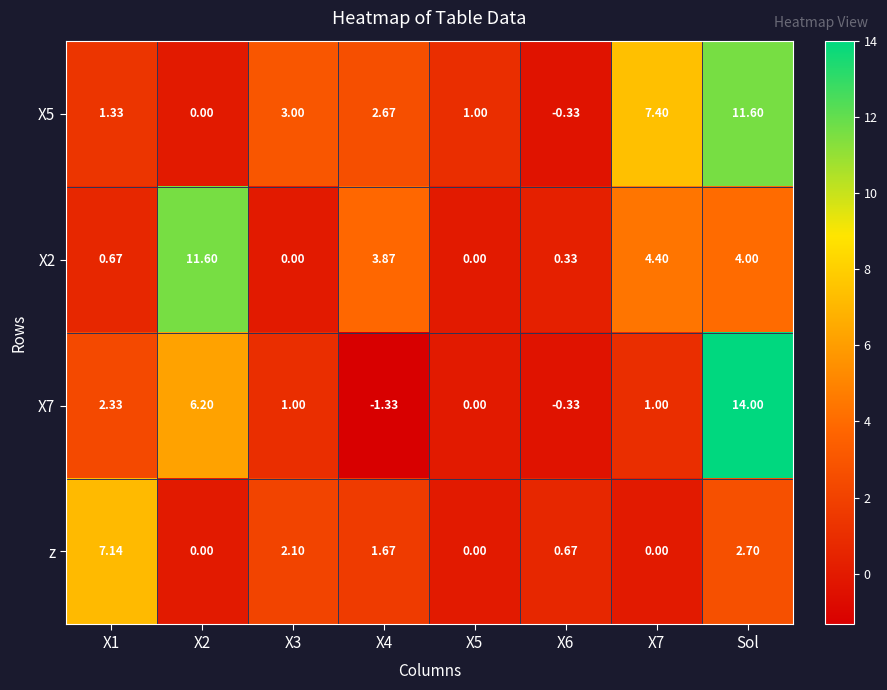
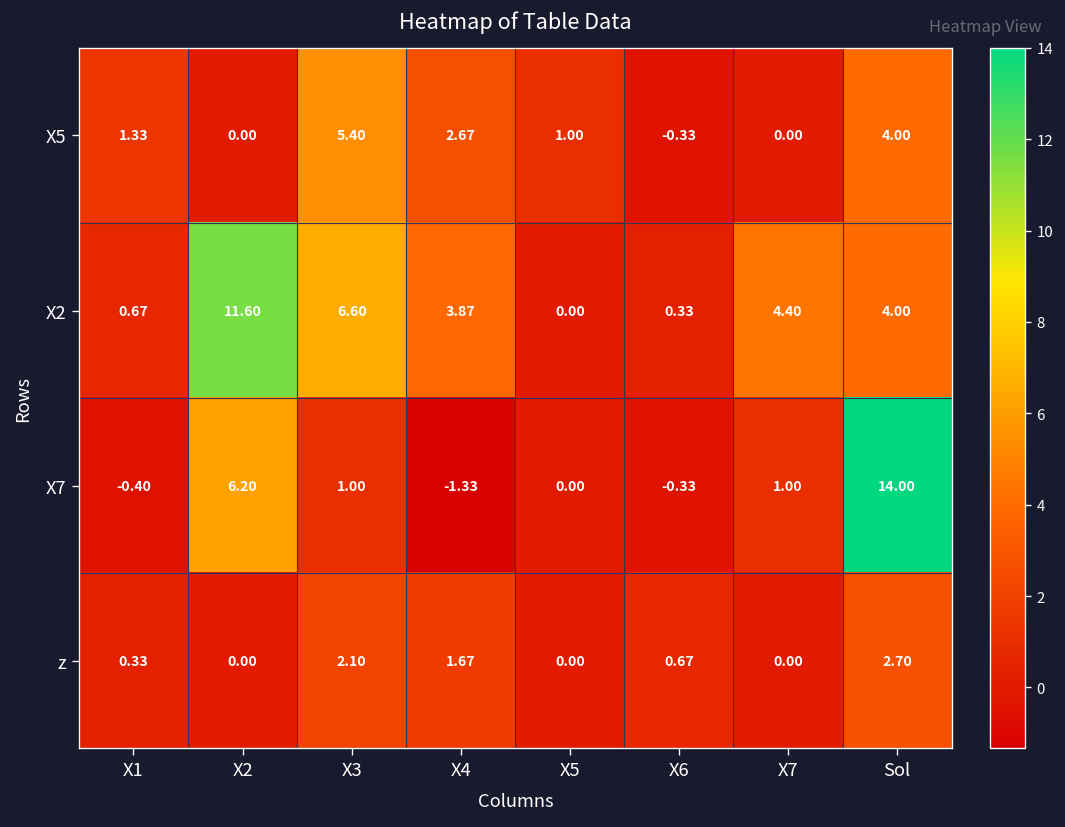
  {
    "X5": {
      "X1": 1.33,
      "X2": 0.00,
-     "X3": 3.00,
+     "X3": 5.40,
      "X4": 2.67,
      "X5": 1.00,
      "X6": -0.33,
-     "X7": 7.40,
-     "Sol": 11.60
+     "X7": 0.00,
+     "Sol": 4.00
    },
    "X2": {
      "X1": 0.67,
      "X2": 11.60,
-     "X3": 0.00,
+     "X3": 6.60,
      "X4": 3.87,
      "X5": 0.00,
      "X6": 0.33,
      "X7": 4.40,
      "Sol": 4.00
    },
    "X7": {
-     "X1": 2.33,
+     "X1": -0.40,
      "X2": 6.20,
      "X3": 1.00,
      "X4": -1.33,
      "X5": 0.00,
      "X6": -0.33,
      "X7": 1.00,
      "Sol": 14.00
    },
    "z": {
-     "X1": 7.14,
+     "X1": 0.33,
      "X2": 0.00,
      "X3": 2.10,
      "X4": 1.67,
      "X5": 0.00,
      "X6": 0.67,
      "X7": 0.00,
      "Sol": 2.70
    }
  }
